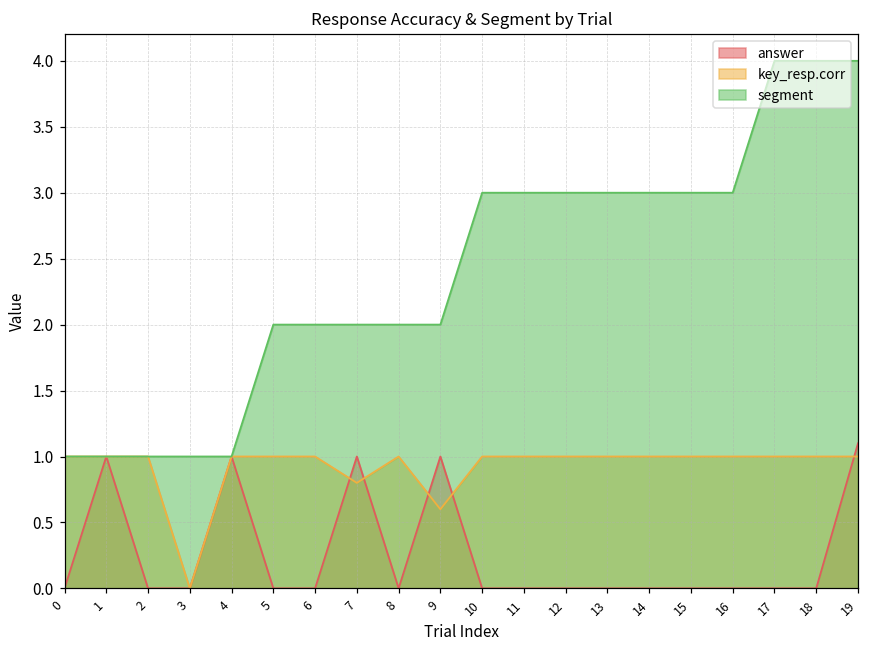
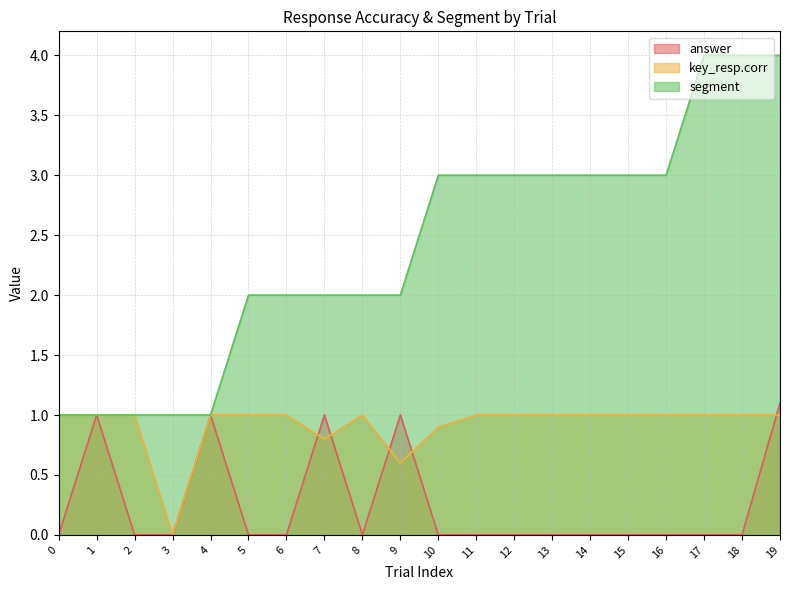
  {
    "answer": {
      "0": 0.0,
      "2": 0.0,
      "5": 0.0,
      "6": 0.0,
      "7": 1.0,
      "8": 0.0,
      "9": 1.0,
      "10": 0.0,
      "11": 0.0,
      "12": 0.0,
      "13": 0.0,
      "14": 0.0,
      "15": 0.0,
      "16": 0.0,
      "17": 0.0,
      "18": 0.0,
      "19": 1.1
    },
    "key_resp.corr": {
      "5": 1.0,
      "6": 1.0,
      "7": 0.8,
      "8": 1.0,
      "9": 0.6,
-     "10": 1.0,
+     "10": 0.9,
      "11": 1.0,
      "12": 1.0,
      "13": 1.0,
      "14": 1.0,
      "15": 1.0,
      "16": 1.0,
      "17": 1.0,
      "18": 1.0,
      "19": 1.0
    },
    "segment": {
      "3": 1.0,
      "5": 2.0,
      "6": 2.0,
      "7": 2.0,
      "8": 2.0,
      "9": 2.0,
      "10": 3.0,
      "11": 3.0,
      "12": 3.0,
      "13": 3.0,
      "14": 3.0,
      "15": 3.0,
      "16": 3.0,
      "19": 4.0
    }
  }
